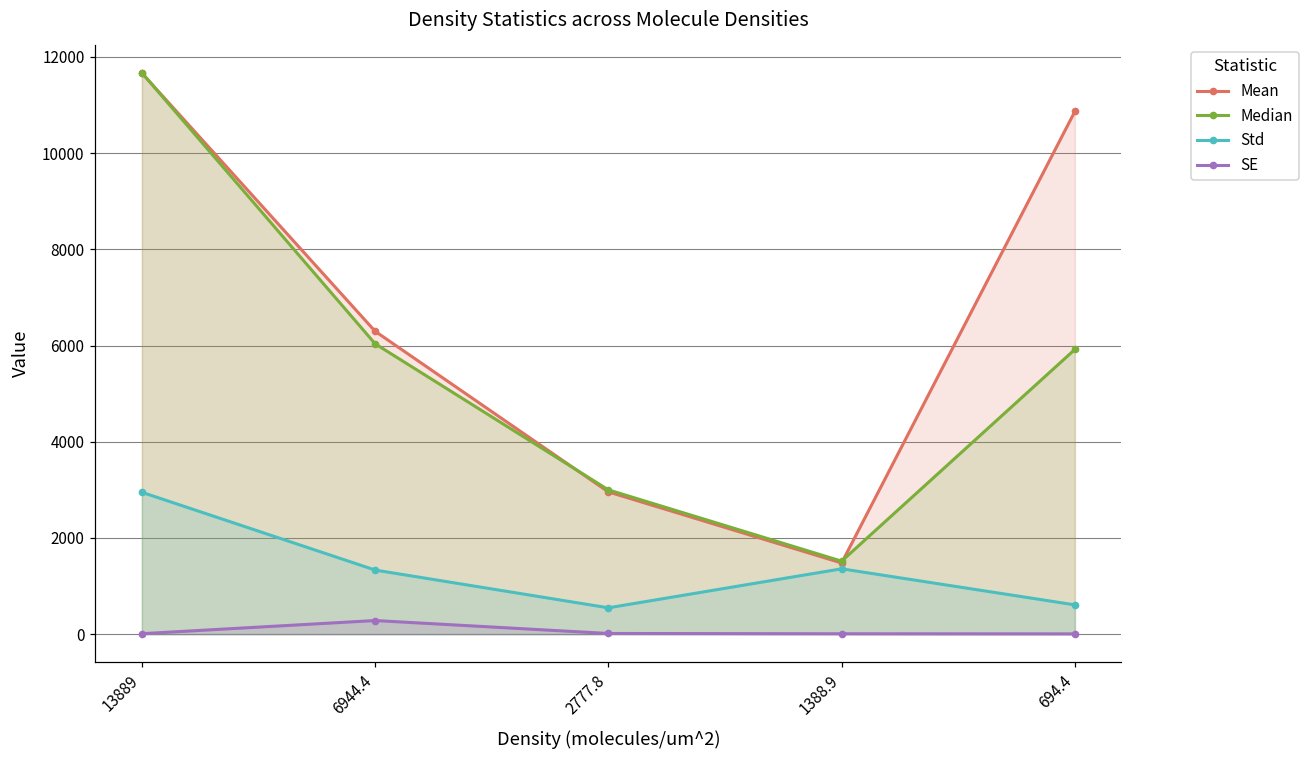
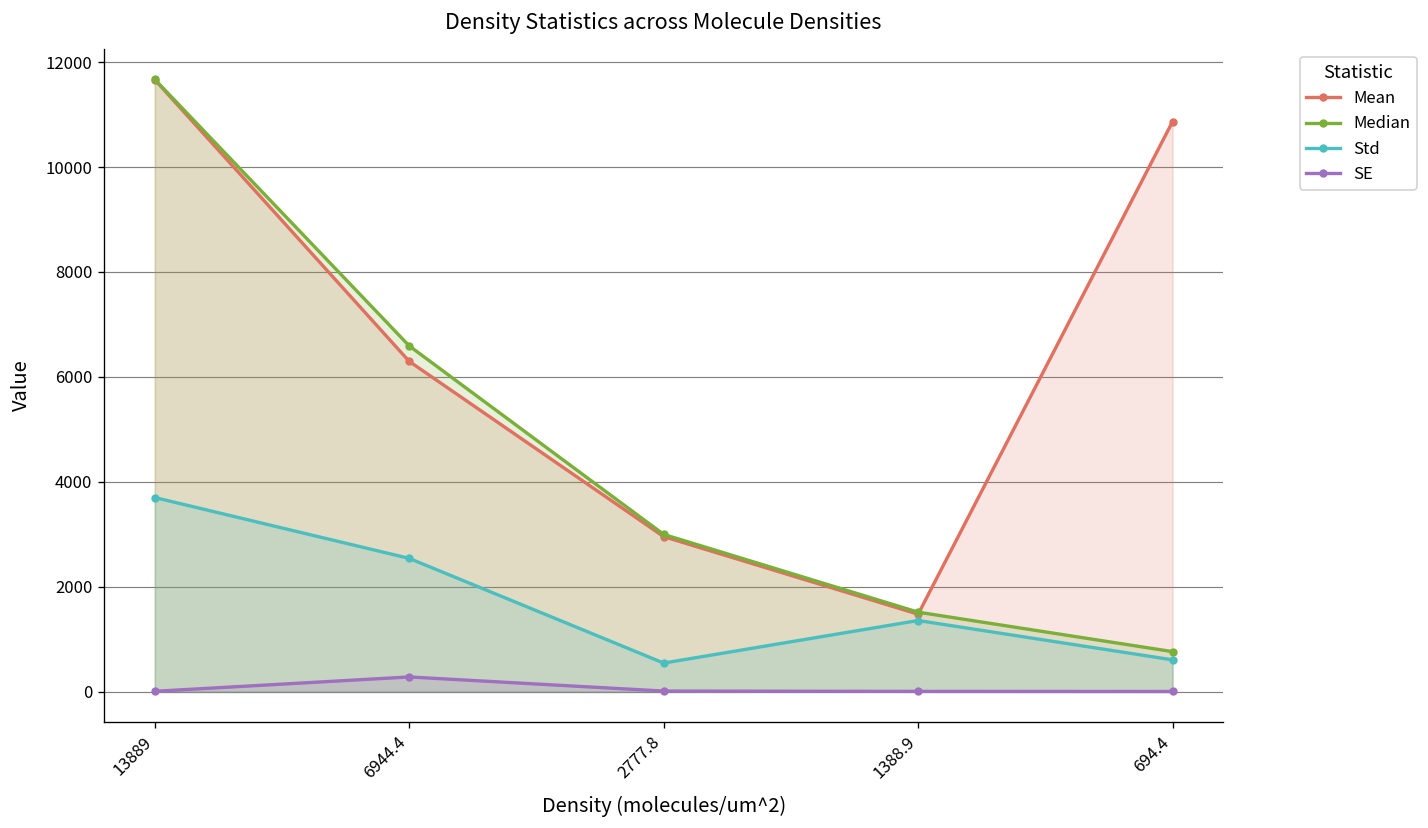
  {
    "Mean": {
      "6944.4": 6300,
      "694.4": 10900
    },
    "Median": {
-     "6944.4": 6000,
-     "694.4": 5900
+     "6944.4": 6600,
+     "694.4": 800
    },
    "Std": {
-     "13889": 2900,
-     "6944.4": 1300,
+     "13889": 3700,
+     "6944.4": 2500,
      "2777.8": 500,
      "1388.9": 1400,
      "694.4": 600
    },
    "SE": {
      "13889": 0,
      "6944.4": 300,
      "2777.8": 0,
      "1388.9": 0,
      "694.4": 0
    }
  }
